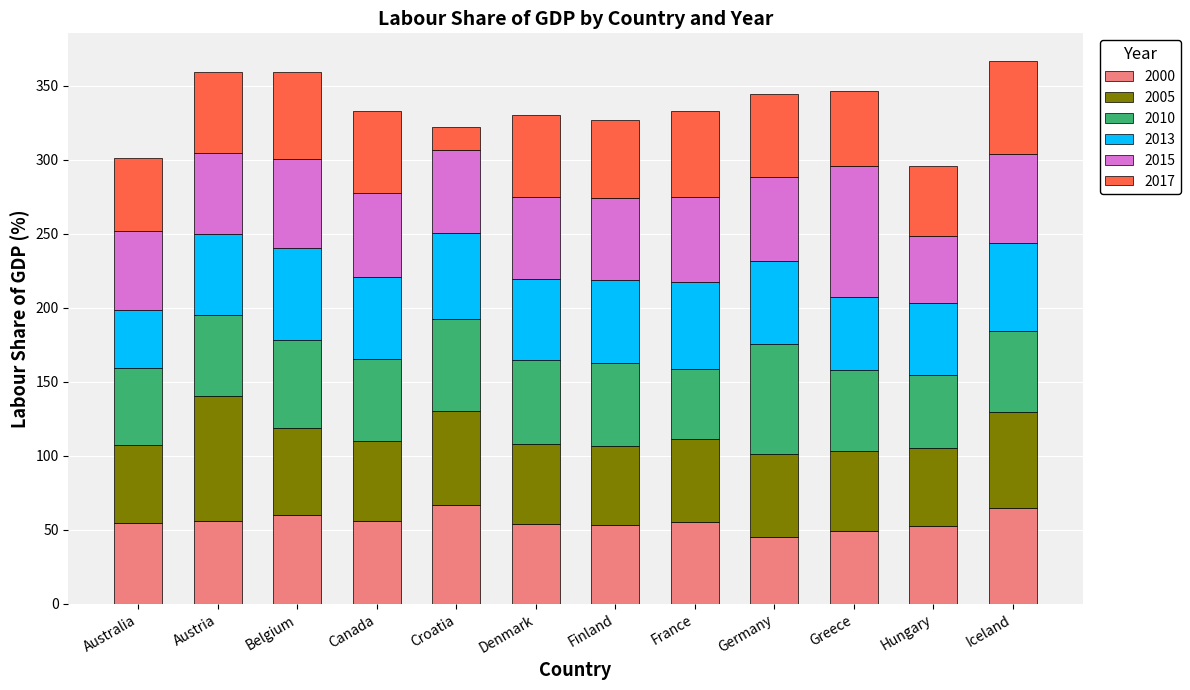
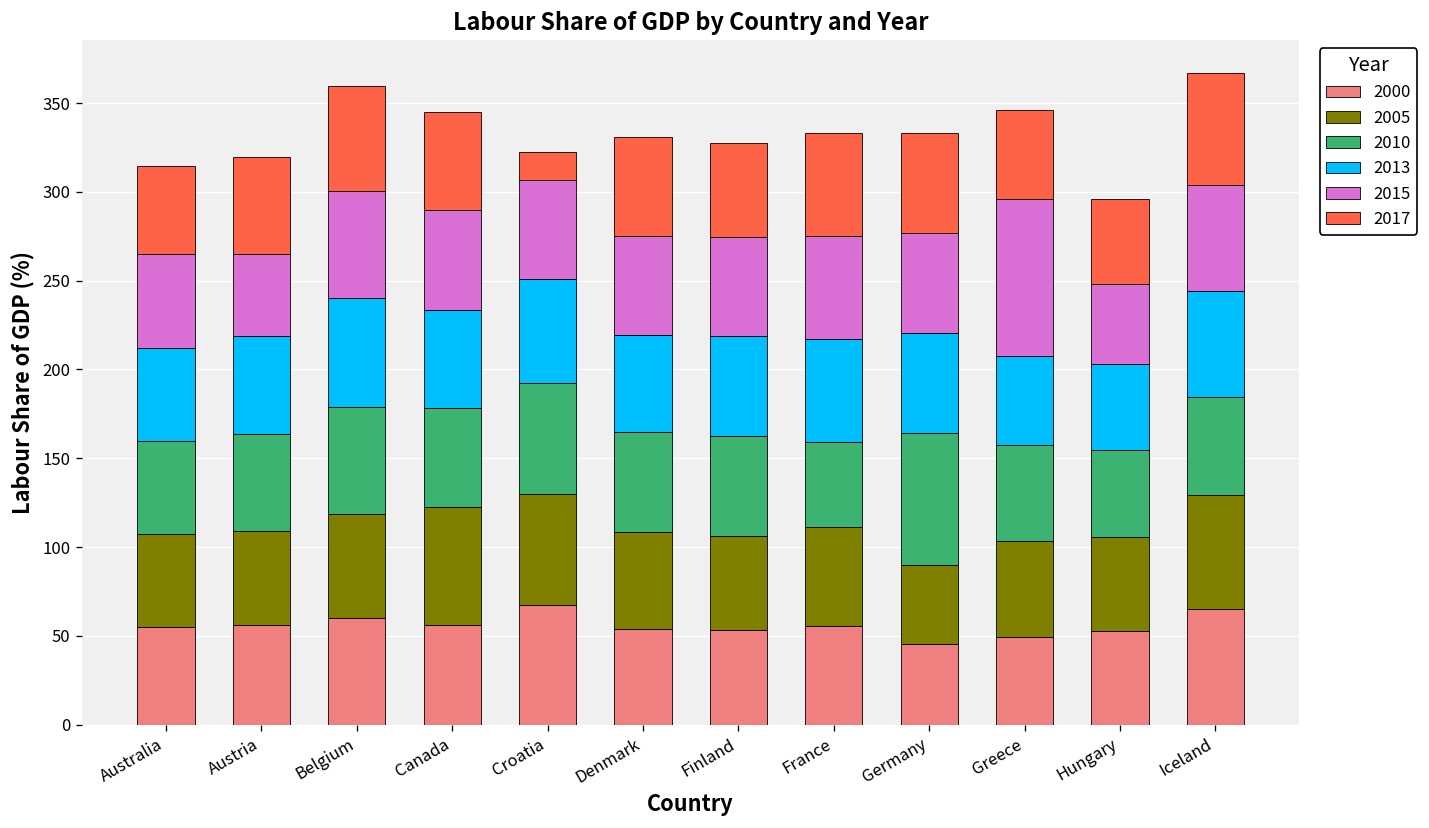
  {
    "2000": {
      "Australia": 55,
      "Austria": 56,
      "Belgium": 60,
      "Canada": 56,
      "Croatia": 67,
      "Denmark": 54,
      "Finland": 53,
      "France": 56,
      "Germany": 45,
      "Greece": 50,
      "Hungary": 53,
      "Iceland": 65
    },
    "2005": {
      "Australia": 53,
-     "Austria": 84,
+     "Austria": 53,
      "Belgium": 59,
-     "Canada": 54,
+     "Canada": 67,
      "Croatia": 63,
      "Denmark": 54,
      "Finland": 53,
      "France": 56,
-     "Germany": 56,
+     "Germany": 45,
      "Greece": 54,
      "Hungary": 53,
      "Iceland": 64
    },
    "2010": {
      "Australia": 52,
      "Austria": 55,
      "Belgium": 60,
      "Canada": 56,
      "Croatia": 63,
      "Denmark": 56,
      "Finland": 56,
      "France": 48,
      "Germany": 74,
      "Greece": 54,
      "Hungary": 49,
      "Iceland": 55
    },
    "2013": {
-     "Australia": 39,
+     "Australia": 53,
      "Austria": 55,
      "Belgium": 62,
      "Canada": 55,
      "Croatia": 58,
      "Denmark": 55,
      "Finland": 56,
      "France": 58,
      "Germany": 57,
      "Greece": 50,
      "Hungary": 48,
      "Iceland": 60
    },
    "2015": {
      "Australia": 53,
-     "Austria": 55,
+     "Austria": 46,
      "Belgium": 60,
      "Canada": 57,
      "Croatia": 56,
      "Denmark": 55,
      "Finland": 56,
      "France": 58,
      "Germany": 56,
      "Greece": 89,
      "Hungary": 45,
      "Iceland": 60
    },
    "2017": {
      "Australia": 49,
      "Austria": 55,
      "Belgium": 59,
      "Canada": 55,
      "Croatia": 16,
      "Denmark": 56,
      "Finland": 53,
      "France": 58,
      "Germany": 57,
      "Greece": 50,
      "Hungary": 48,
      "Iceland": 64
    }
  }
